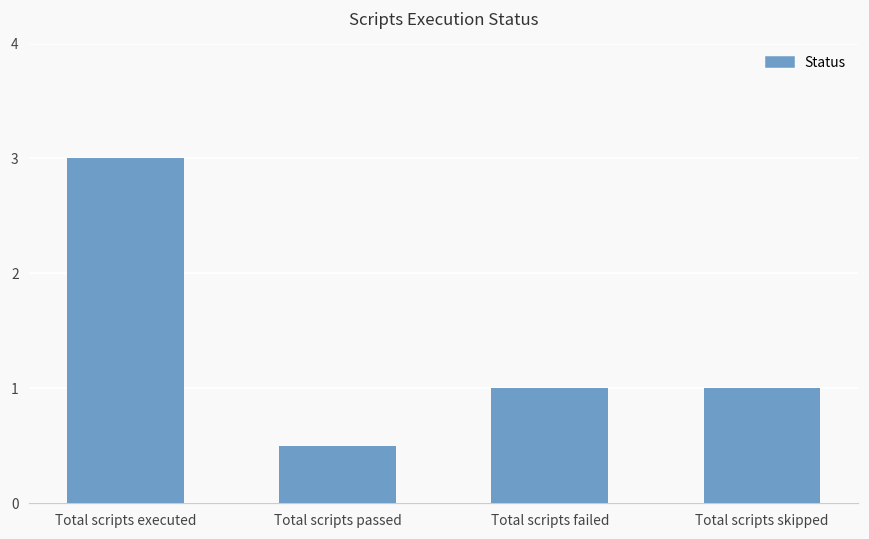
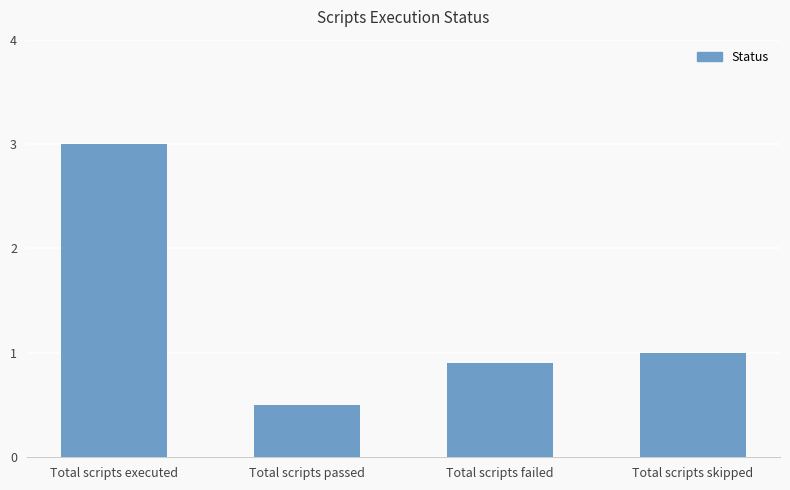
  {
    "Total scripts executed": 3.0,
    "Total scripts passed": 0.5,
-   "Total scripts failed": 1.0,
+   "Total scripts failed": 0.9,
    "Total scripts skipped": 1.0
  }
